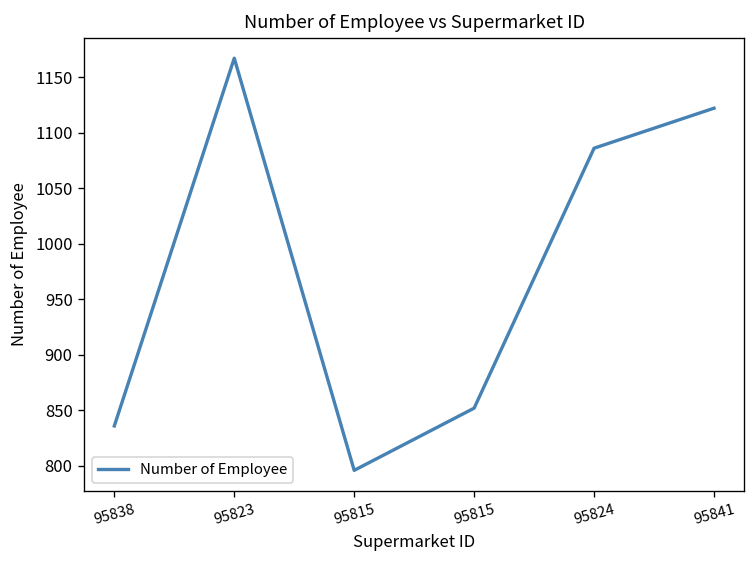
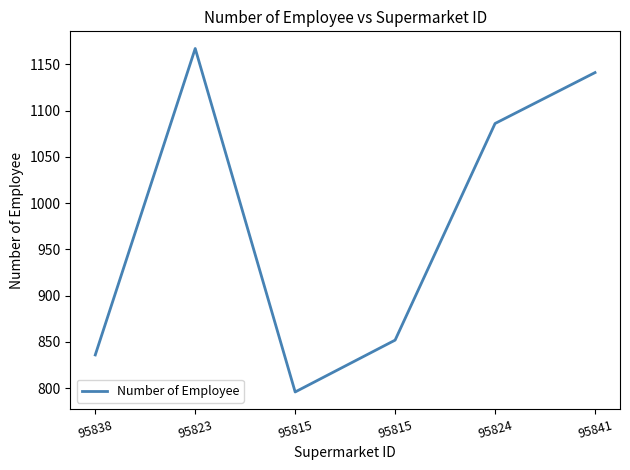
  {
    "95838": 840,
    "95823": 1170,
    "95824": 1090,
-   "95841": 1120
+   "95841": 1140
  }
